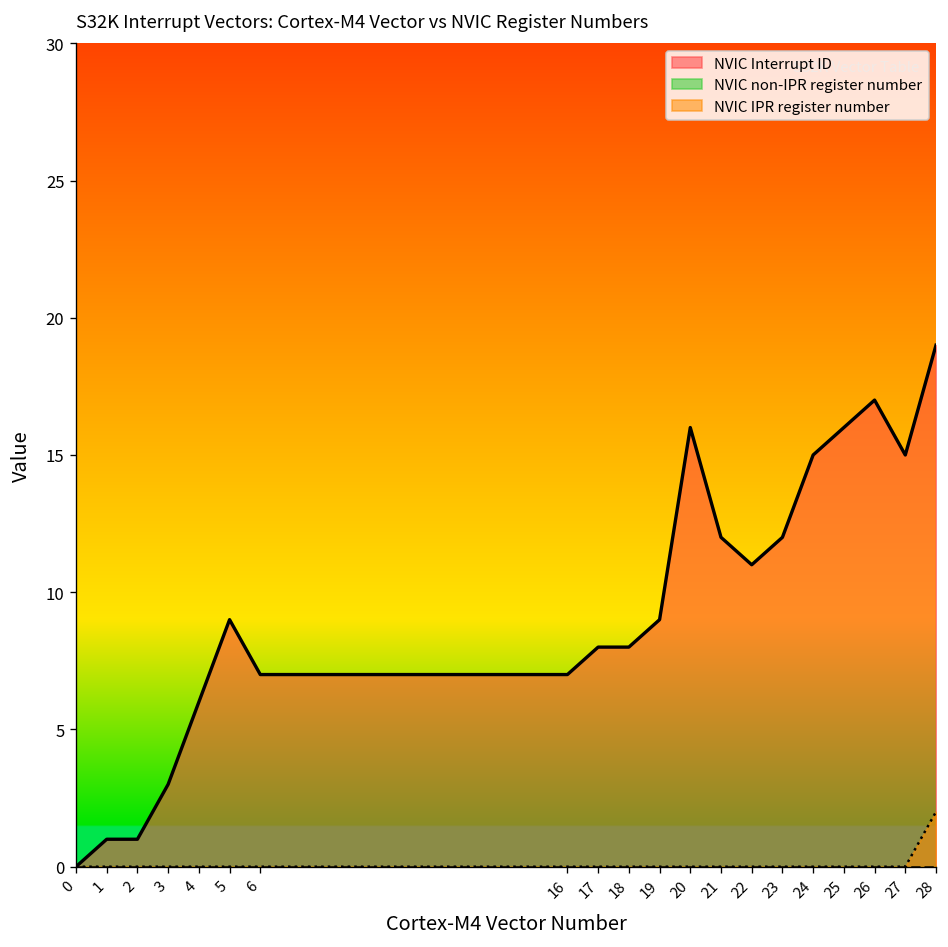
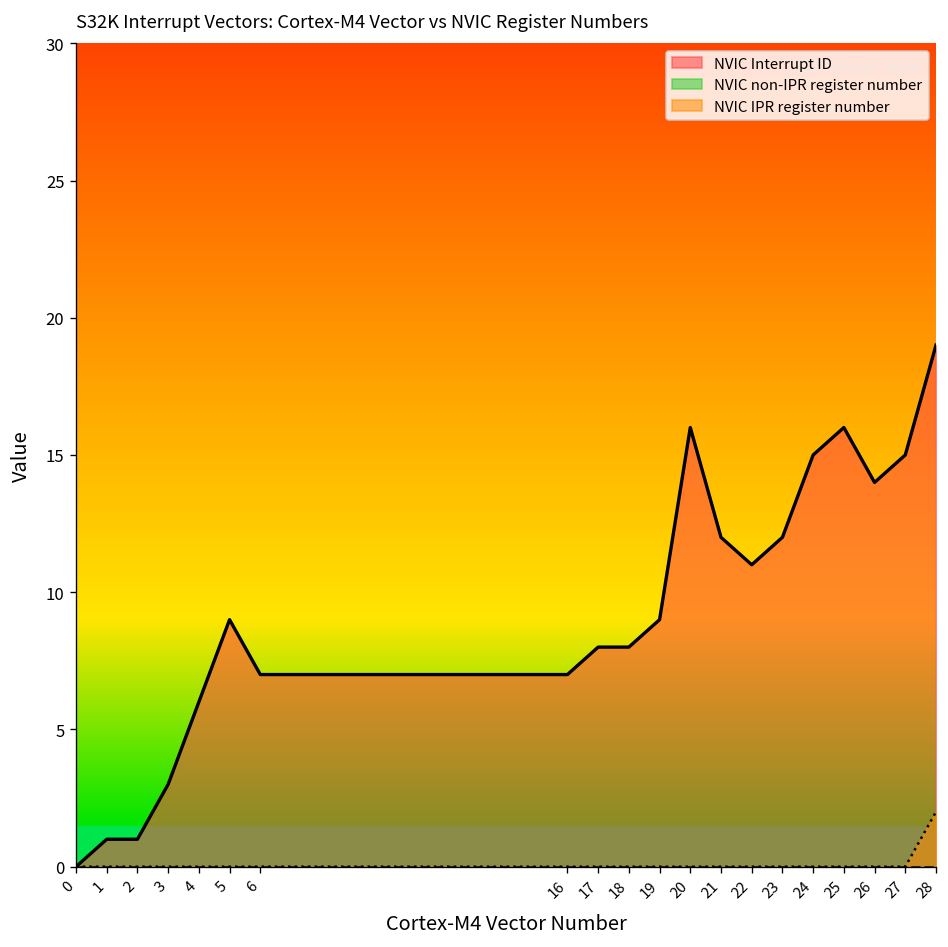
  {
    "NVIC Interrupt ID": {
      "1": 1,
      "2": 1,
      "3": 3,
      "4": 6,
      "5": 9,
      "6": 7,
      "16": 7,
      "17": 8,
      "18": 8,
      "19": 9,
      "20": 16,
      "21": 12,
      "22": 11,
      "23": 12,
      "24": 15,
      "25": 16,
-     "26": 17,
+     "26": 14,
      "27": 15,
      "28": 19
    },
    "NVIC non-IPR register number": {
      "28": 0
    },
    "NVIC IPR register number": {
      "28": 2
    }
  }
